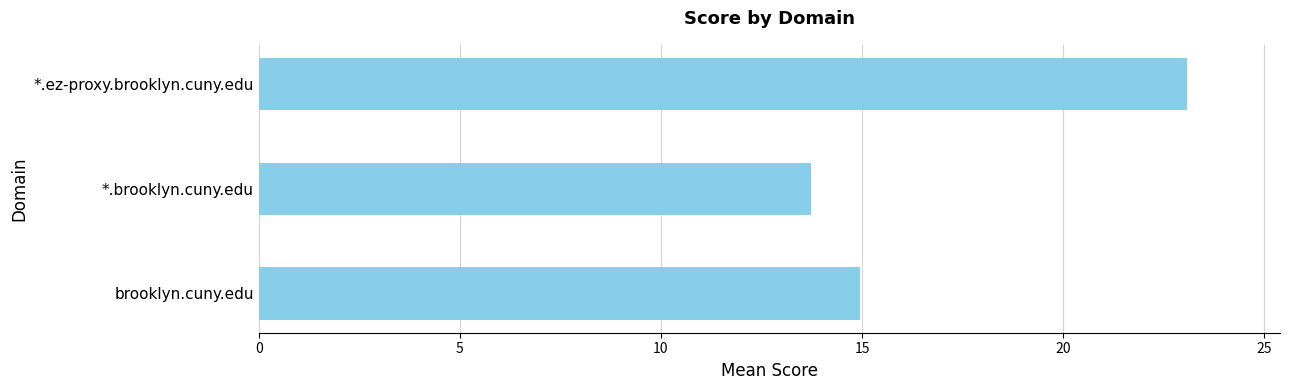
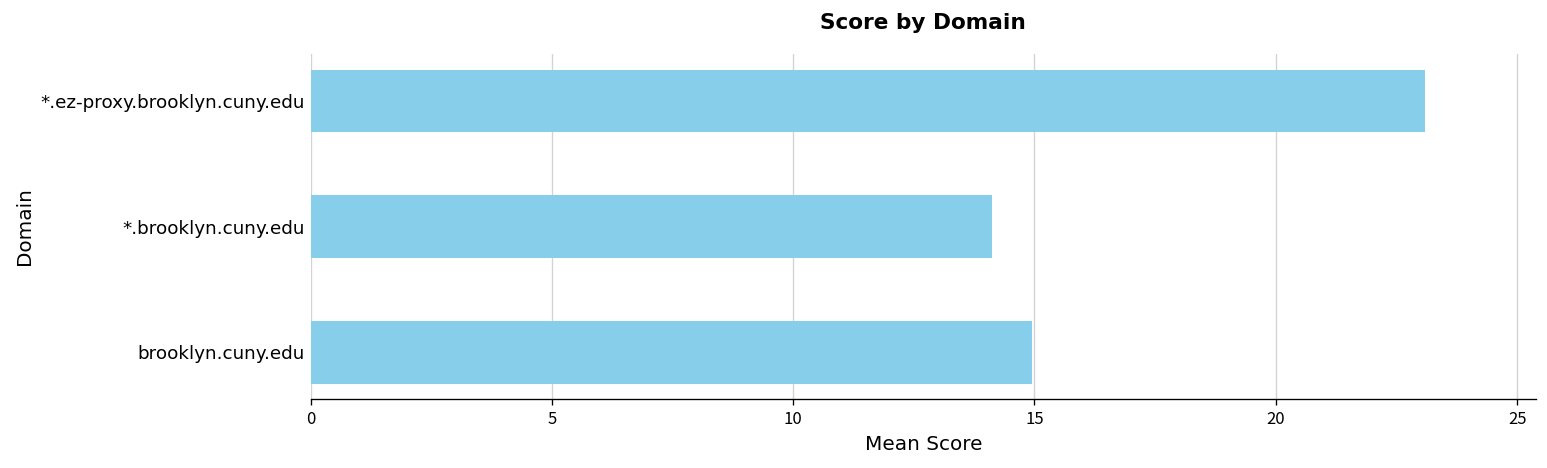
  {
    "*.ez-proxy.brooklyn.cuny.edu": 23.1,
-   "*.brooklyn.cuny.edu": 13.7,
+   "*.brooklyn.cuny.edu": 14.1,
    "brooklyn.cuny.edu": 15.0
  }
